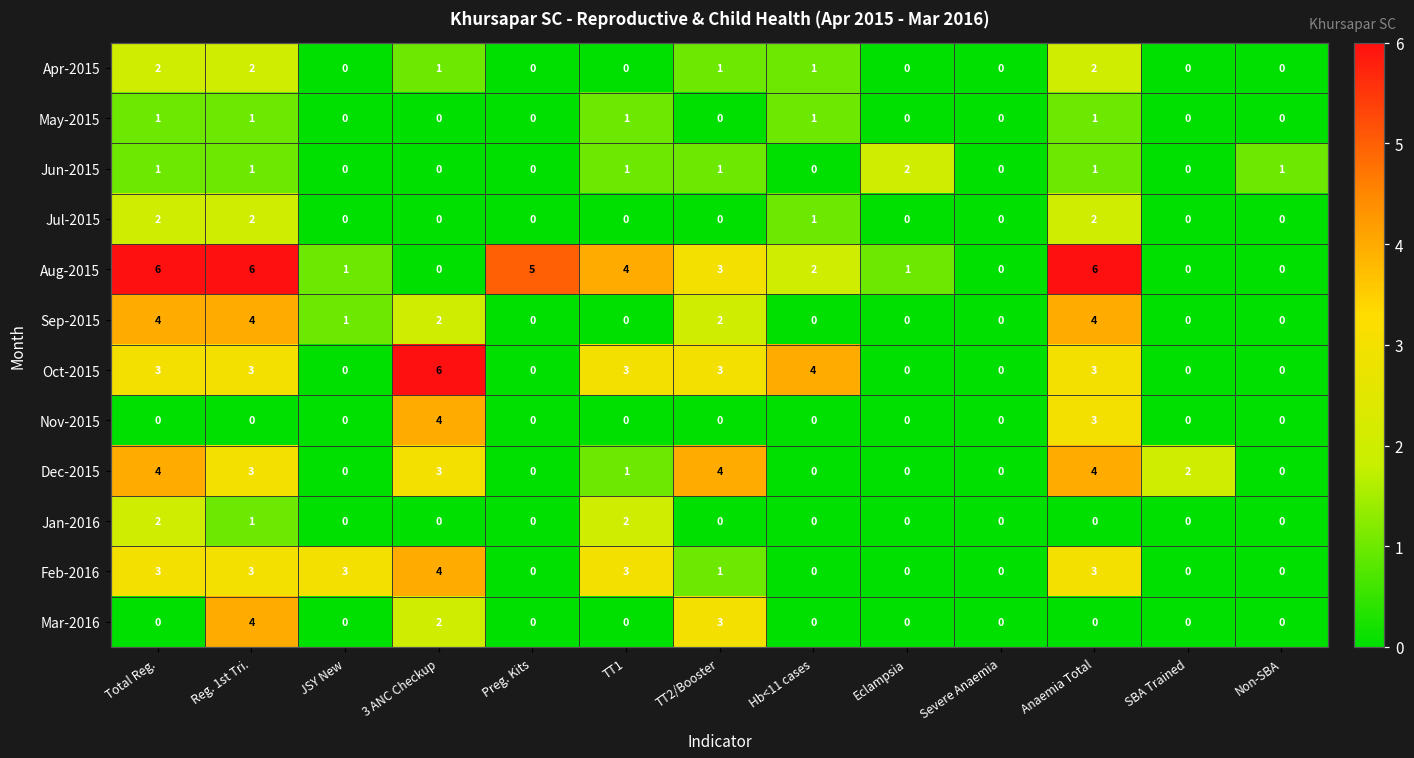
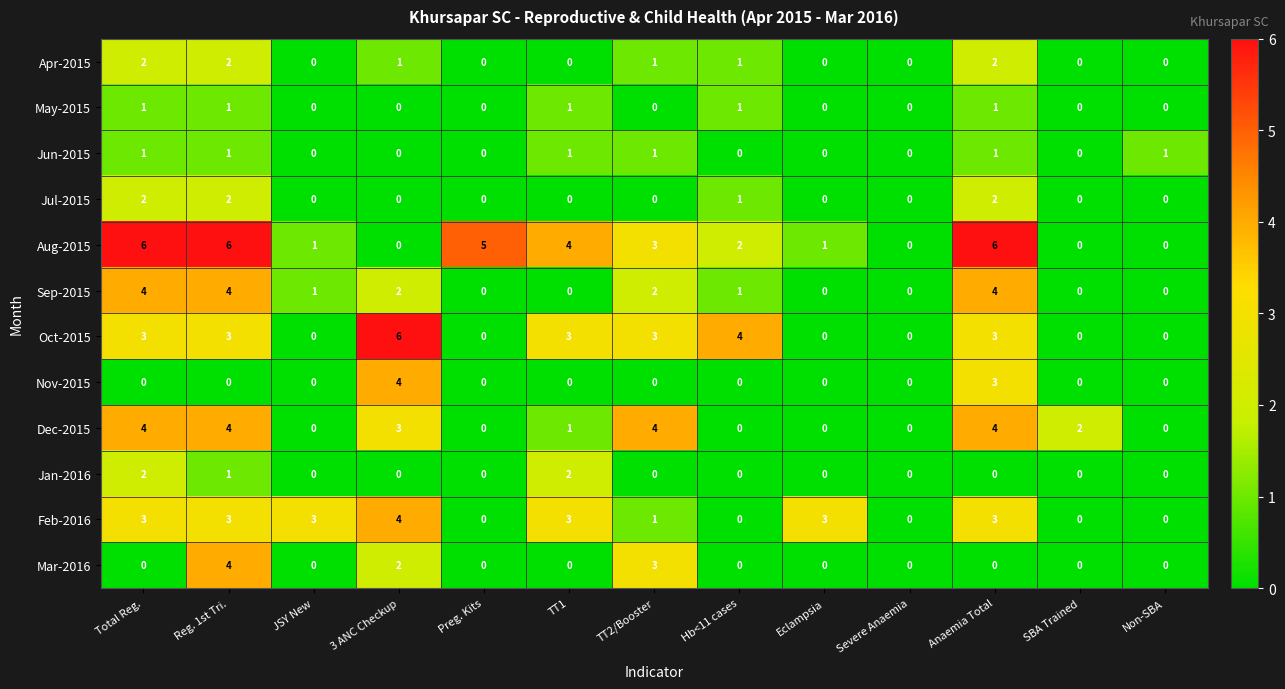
  {
    "Apr-2015": {
      "Total Reg.": 2,
      "Reg. 1st Tri.": 2,
      "JSY New": 0,
      "3 ANC Checkup": 1,
      "Preg. Kits": 0,
      "TT1": 0,
      "TT2/Booster": 1,
      "Hb<11 cases": 1,
      "Eclampsia": 0,
      "Severe Anaemia": 0,
      "Anaemia Total": 2,
      "SBA Trained": 0,
      "Non-SBA": 0
    },
    "May-2015": {
      "Total Reg.": 1,
      "Reg. 1st Tri.": 1,
      "JSY New": 0,
      "3 ANC Checkup": 0,
      "Preg. Kits": 0,
      "TT1": 1,
      "TT2/Booster": 0,
      "Hb<11 cases": 1,
      "Eclampsia": 0,
      "Severe Anaemia": 0,
      "Anaemia Total": 1,
      "SBA Trained": 0,
      "Non-SBA": 0
    },
    "Jun-2015": {
      "Total Reg.": 1,
      "Reg. 1st Tri.": 1,
      "JSY New": 0,
      "3 ANC Checkup": 0,
      "Preg. Kits": 0,
      "TT1": 1,
      "TT2/Booster": 1,
      "Hb<11 cases": 0,
-     "Eclampsia": 2,
+     "Eclampsia": 0,
      "Severe Anaemia": 0,
      "Anaemia Total": 1,
      "SBA Trained": 0,
      "Non-SBA": 1
    },
    "Jul-2015": {
      "Total Reg.": 2,
      "Reg. 1st Tri.": 2,
      "JSY New": 0,
      "3 ANC Checkup": 0,
      "Preg. Kits": 0,
      "TT1": 0,
      "TT2/Booster": 0,
      "Hb<11 cases": 1,
      "Eclampsia": 0,
      "Severe Anaemia": 0,
      "Anaemia Total": 2,
      "SBA Trained": 0,
      "Non-SBA": 0
    },
    "Aug-2015": {
      "Total Reg.": 6,
      "Reg. 1st Tri.": 6,
      "JSY New": 1,
      "3 ANC Checkup": 0,
      "Preg. Kits": 5,
      "TT1": 4,
      "TT2/Booster": 3,
      "Hb<11 cases": 2,
      "Eclampsia": 1,
      "Severe Anaemia": 0,
      "Anaemia Total": 6,
      "SBA Trained": 0,
      "Non-SBA": 0
    },
    "Sep-2015": {
      "Total Reg.": 4,
      "Reg. 1st Tri.": 4,
      "JSY New": 1,
      "3 ANC Checkup": 2,
      "Preg. Kits": 0,
      "TT1": 0,
      "TT2/Booster": 2,
-     "Hb<11 cases": 0,
+     "Hb<11 cases": 1,
      "Eclampsia": 0,
      "Severe Anaemia": 0,
      "Anaemia Total": 4,
      "SBA Trained": 0,
      "Non-SBA": 0
    },
    "Oct-2015": {
      "Total Reg.": 3,
      "Reg. 1st Tri.": 3,
      "JSY New": 0,
      "3 ANC Checkup": 6,
      "Preg. Kits": 0,
      "TT1": 3,
      "TT2/Booster": 3,
      "Hb<11 cases": 4,
      "Eclampsia": 0,
      "Severe Anaemia": 0,
      "Anaemia Total": 3,
      "SBA Trained": 0,
      "Non-SBA": 0
    },
    "Nov-2015": {
      "Total Reg.": 0,
      "Reg. 1st Tri.": 0,
      "JSY New": 0,
      "3 ANC Checkup": 4,
      "Preg. Kits": 0,
      "TT1": 0,
      "TT2/Booster": 0,
      "Hb<11 cases": 0,
      "Eclampsia": 0,
      "Severe Anaemia": 0,
      "Anaemia Total": 3,
      "SBA Trained": 0,
      "Non-SBA": 0
    },
    "Dec-2015": {
      "Total Reg.": 4,
-     "Reg. 1st Tri.": 3,
+     "Reg. 1st Tri.": 4,
      "JSY New": 0,
      "3 ANC Checkup": 3,
      "Preg. Kits": 0,
      "TT1": 1,
      "TT2/Booster": 4,
      "Hb<11 cases": 0,
      "Eclampsia": 0,
      "Severe Anaemia": 0,
      "Anaemia Total": 4,
      "SBA Trained": 2,
      "Non-SBA": 0
    },
    "Jan-2016": {
      "Total Reg.": 2,
      "Reg. 1st Tri.": 1,
      "JSY New": 0,
      "3 ANC Checkup": 0,
      "Preg. Kits": 0,
      "TT1": 2,
      "TT2/Booster": 0,
      "Hb<11 cases": 0,
      "Eclampsia": 0,
      "Severe Anaemia": 0,
      "Anaemia Total": 0,
      "SBA Trained": 0,
      "Non-SBA": 0
    },
    "Feb-2016": {
      "Total Reg.": 3,
      "Reg. 1st Tri.": 3,
      "JSY New": 3,
      "3 ANC Checkup": 4,
      "Preg. Kits": 0,
      "TT1": 3,
      "TT2/Booster": 1,
      "Hb<11 cases": 0,
-     "Eclampsia": 0,
+     "Eclampsia": 3,
      "Severe Anaemia": 0,
      "Anaemia Total": 3,
      "SBA Trained": 0,
      "Non-SBA": 0
    },
    "Mar-2016": {
      "Total Reg.": 0,
      "Reg. 1st Tri.": 4,
      "JSY New": 0,
      "3 ANC Checkup": 2,
      "Preg. Kits": 0,
      "TT1": 0,
      "TT2/Booster": 3,
      "Hb<11 cases": 0,
      "Eclampsia": 0,
      "Severe Anaemia": 0,
      "Anaemia Total": 0,
      "SBA Trained": 0,
      "Non-SBA": 0
    }
  }
